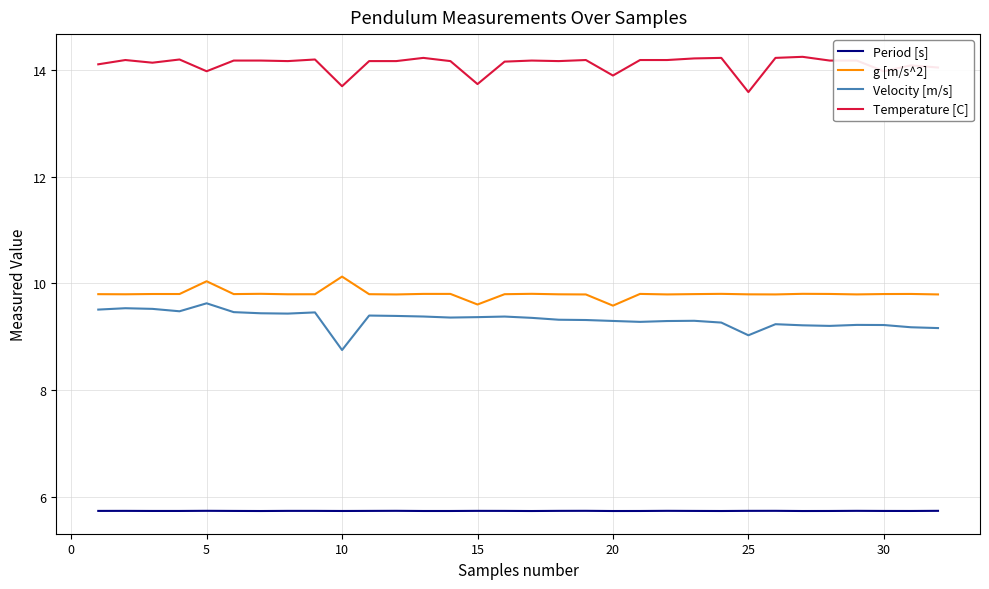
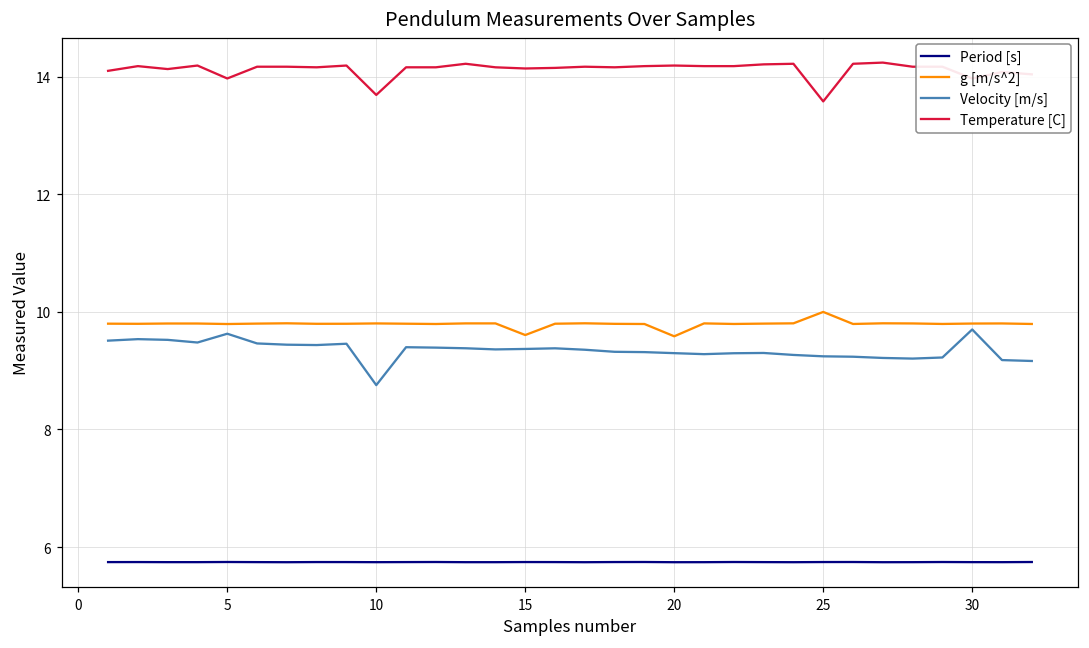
  {
    "Period [s]": {
      "5": 5.7,
      "10": 5.7,
      "15": 5.7,
      "20": 5.7,
      "25": 5.7,
      "30": 5.7
    },
    "g [m/s^2]": {
-     "5": 10.0,
-     "10": 10.1,
+     "5": 9.8,
+     "10": 9.8,
      "15": 9.6,
      "20": 9.6,
-     "25": 9.8,
+     "25": 10.0,
      "30": 9.8
    },
    "Velocity [m/s]": {
      "5": 9.6,
      "10": 8.8,
      "15": 9.4,
      "20": 9.3,
-     "25": 9.0,
-     "30": 9.2
+     "25": 9.2,
+     "30": 9.7
    },
    "Temperature [C]": {
      "5": 14.0,
      "10": 13.7,
-     "15": 13.7,
-     "20": 13.9,
+     "15": 14.1,
+     "20": 14.2,
      "25": 13.6
    }
  }
